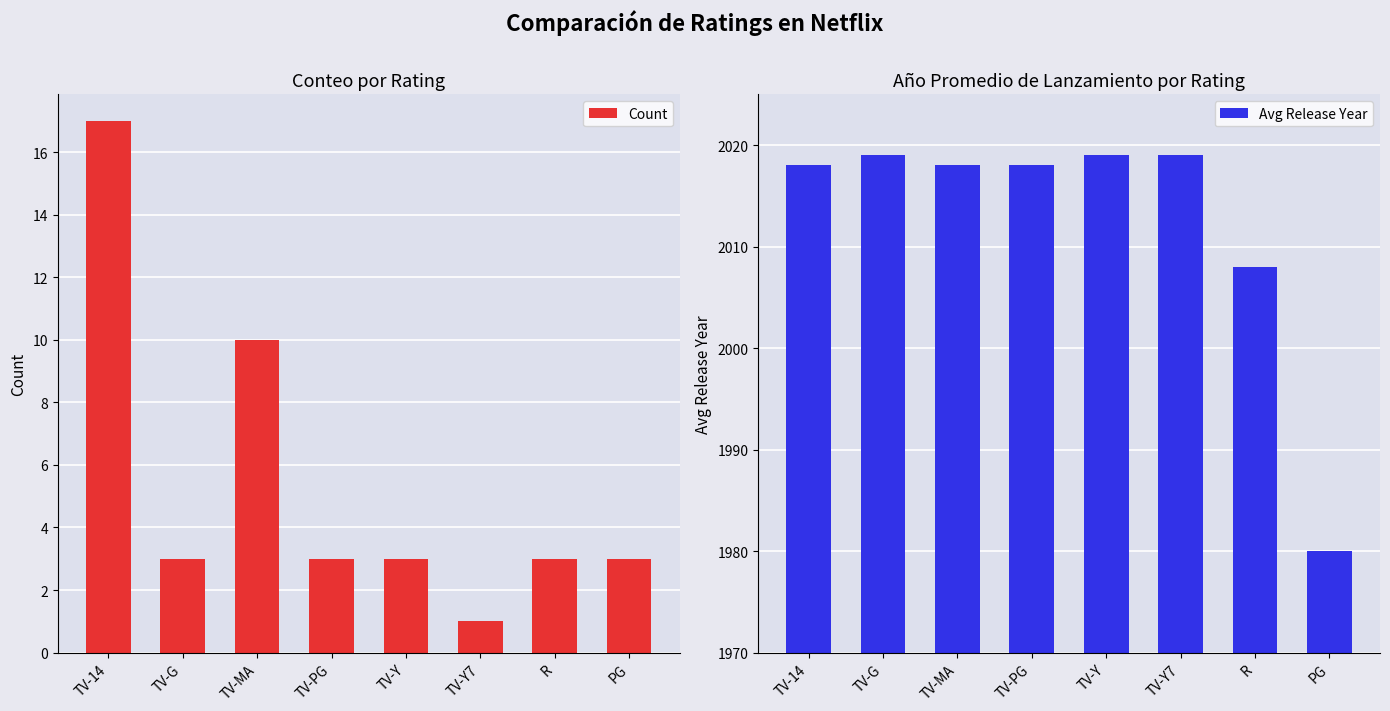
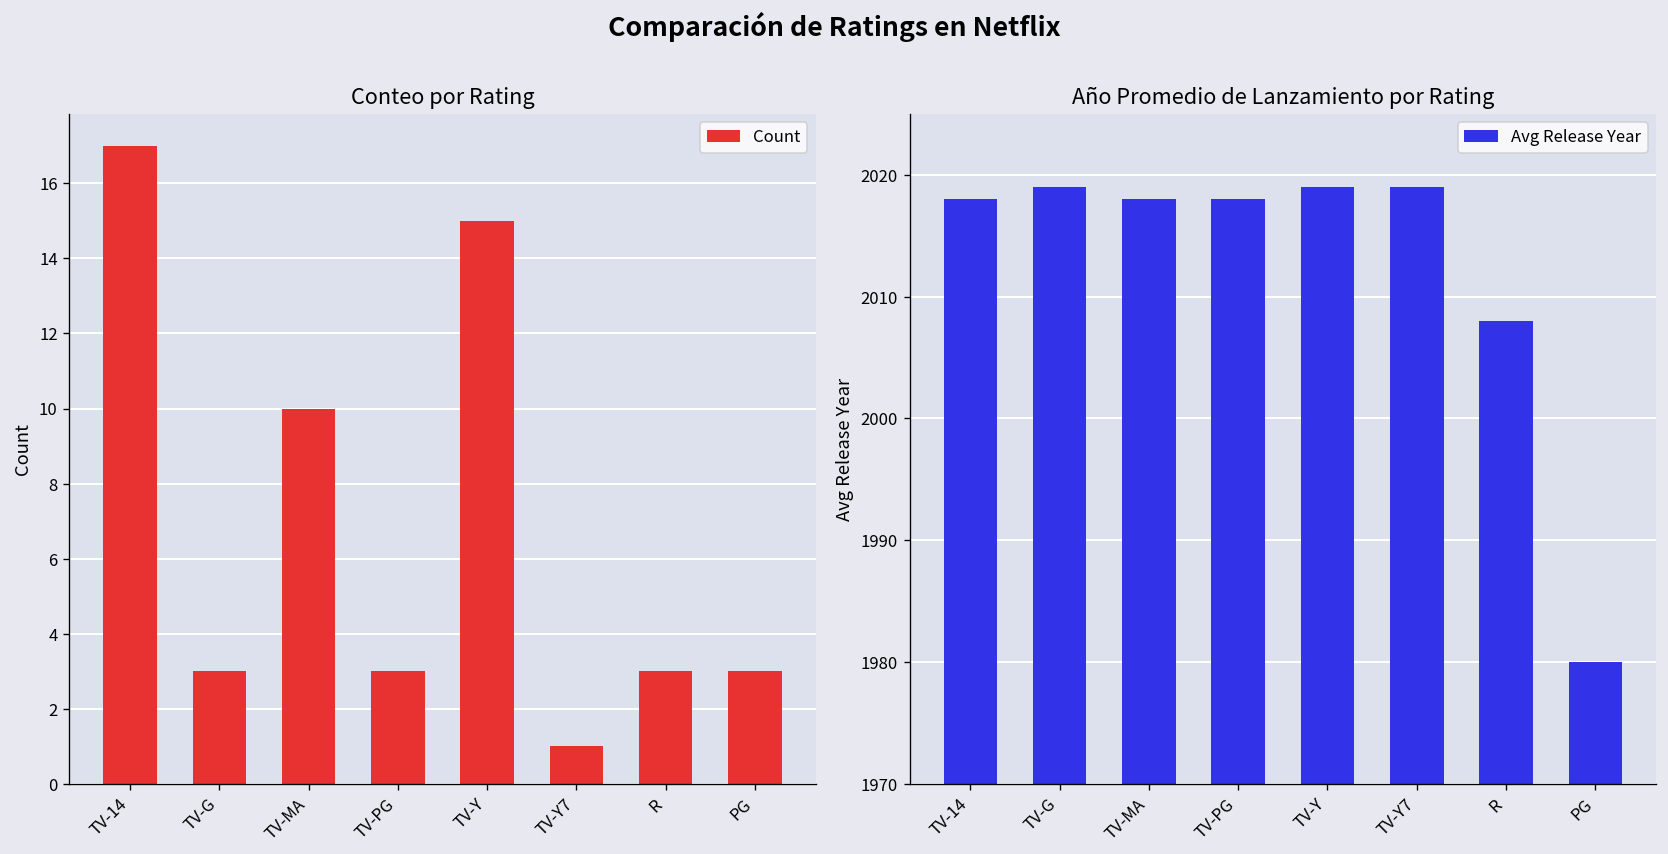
  {
    "Conteo por Rating": {
      "TV-14": 17,
      "TV-G": 3,
      "TV-MA": 10,
      "TV-PG": 3,
-     "TV-Y": 3,
+     "TV-Y": 15,
      "TV-Y7": 1,
      "R": 3,
      "PG": 3
    },
    "Año Promedio de Lanzamiento por Rating": {
      "TV-14": 2018.0,
      "TV-G": 2019.0,
      "TV-MA": 2018.0,
      "TV-PG": 2018.0,
      "TV-Y": 2019.0,
      "TV-Y7": 2019.0,
      "R": 2008.0,
      "PG": 1980.0
    }
  }
